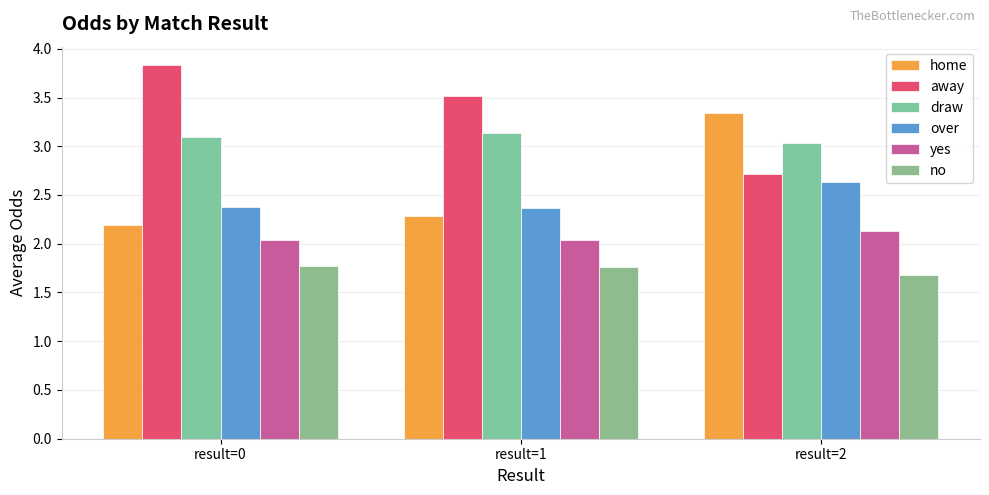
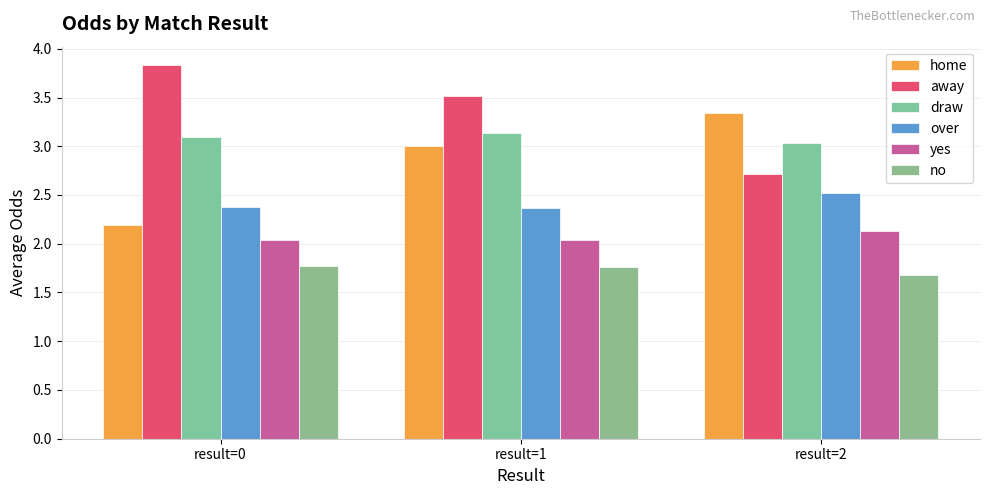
  {
    "home": {
      "result=0": 2.2,
-     "result=1": 2.3,
+     "result=1": 3.0,
      "result=2": 3.3
    },
    "over": {
      "result=0": 2.4,
      "result=1": 2.4,
-     "result=2": 2.6
+     "result=2": 2.5
    }
  }
